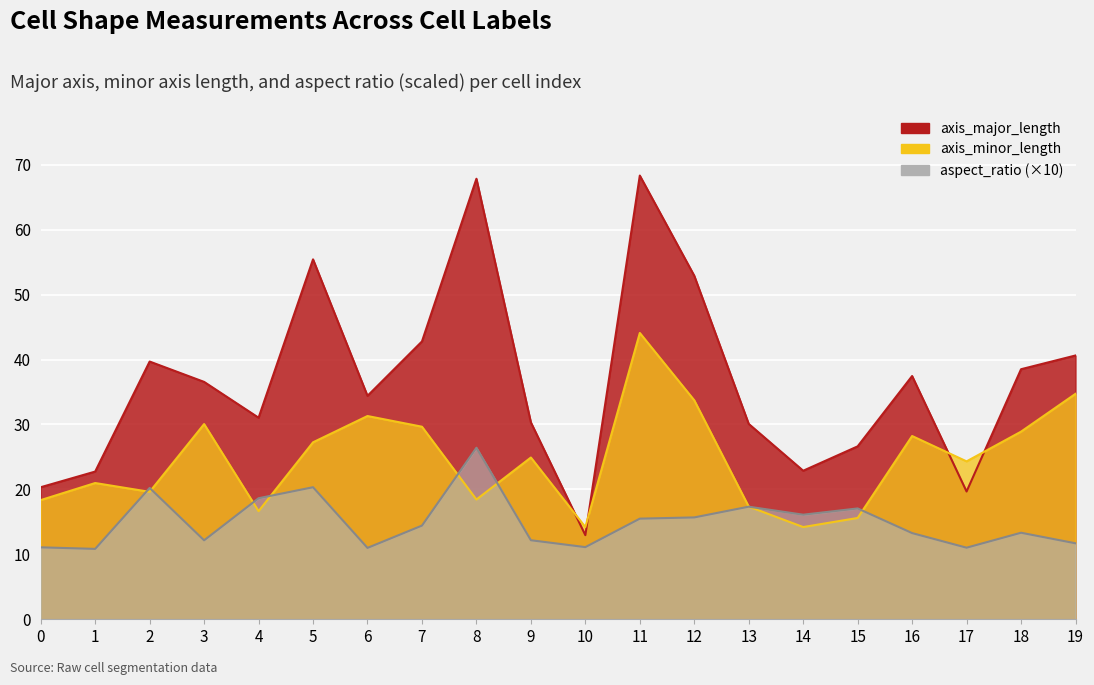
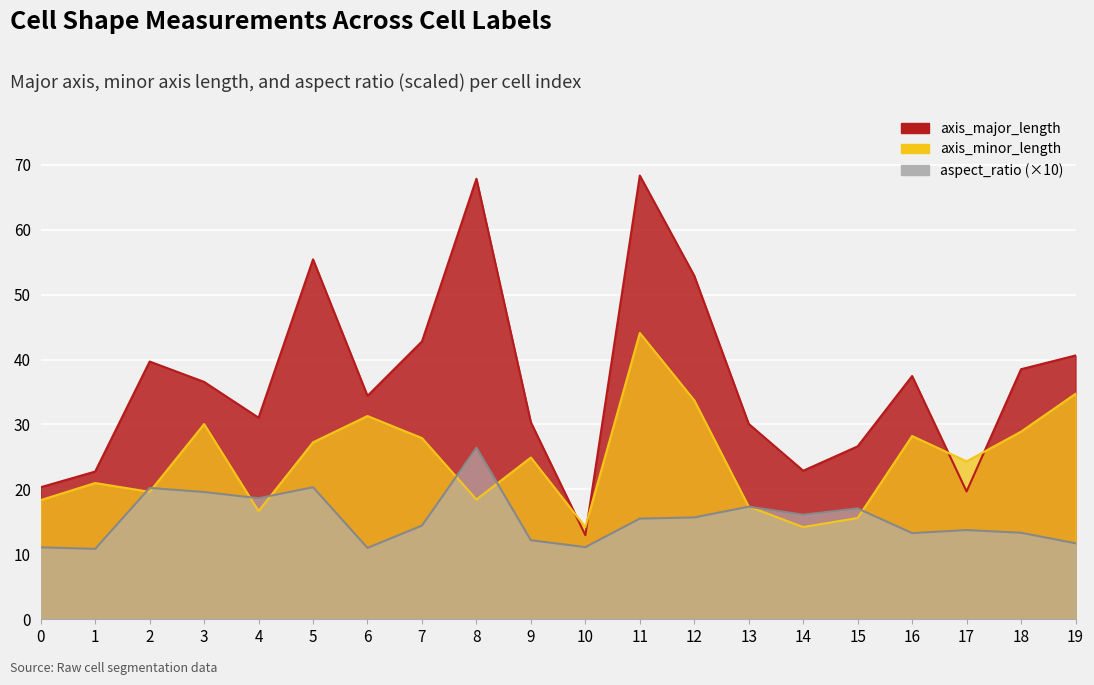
  {
    "axis_major_length": {
      "0": 20,
      "1": 23,
      "2": 40,
      "3": 37,
      "4": 31,
      "5": 55,
      "6": 34,
      "7": 43,
      "8": 68,
      "9": 30,
      "10": 13,
      "11": 68,
      "12": 53,
      "13": 30,
      "14": 23,
      "15": 27,
      "16": 37,
      "17": 20,
      "18": 39,
      "19": 41
    },
    "axis_minor_length": {
      "0": 18,
      "1": 21,
      "2": 20,
      "3": 30,
      "4": 17,
      "5": 27,
      "6": 31,
-     "7": 30,
+     "7": 28,
      "8": 18,
      "9": 25,
      "10": 14,
      "11": 44,
      "12": 34,
      "14": 14,
      "15": 16,
      "16": 28,
      "17": 24,
      "18": 29,
      "19": 35
    },
    "aspect_ratio (×10)": {
      "0": 11,
      "1": 11,
      "2": 20,
-     "3": 12,
+     "3": 20,
      "4": 19,
      "5": 20,
      "6": 11,
      "7": 14,
      "8": 26,
      "9": 12,
      "10": 11,
      "11": 15,
      "12": 16,
      "14": 16,
      "15": 17,
      "16": 13,
-     "17": 11,
+     "17": 14,
      "18": 13,
      "19": 12
    }
  }
